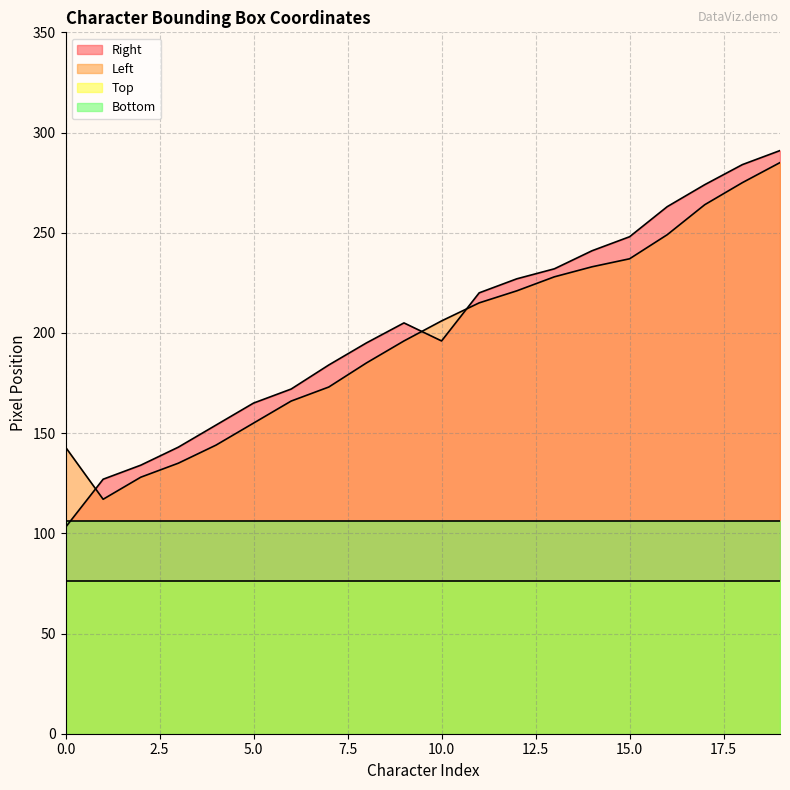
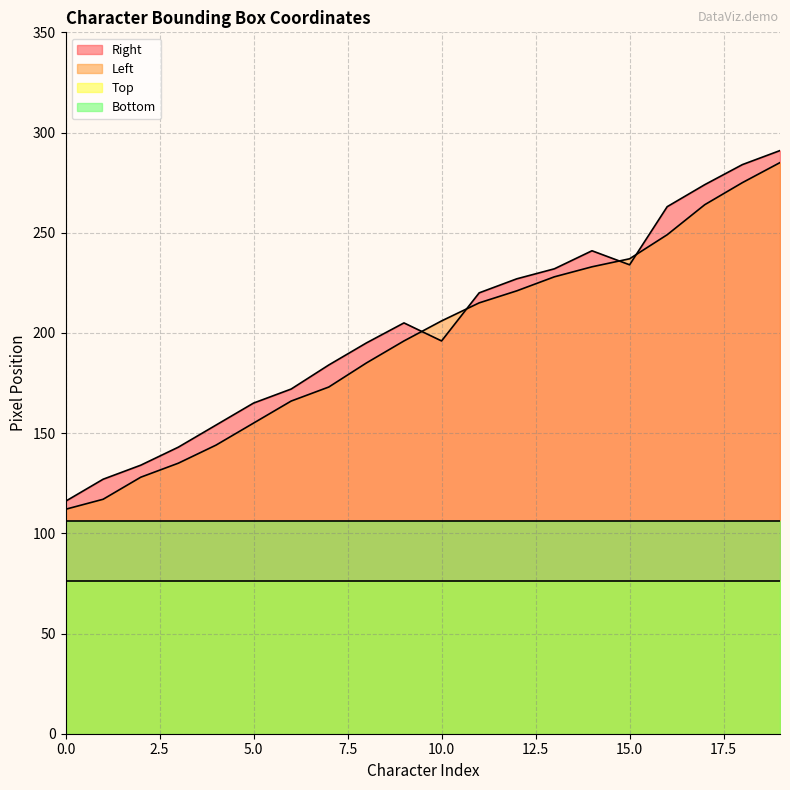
  {
    "Right": {
-     "0.0": 103,
+     "0.0": 116,
      "5.0": 165,
      "10.0": 196,
-     "15.0": 248
+     "15.0": 234
    },
    "Left": {
-     "0.0": 143,
+     "0.0": 112,
      "5.0": 155,
      "10.0": 206,
      "15.0": 237
    },
    "Top": {
      "0.0": 76,
      "5.0": 76,
      "10.0": 76,
      "15.0": 76
    },
    "Bottom": {
      "0.0": 106,
      "5.0": 106,
      "10.0": 106,
      "15.0": 106
    }
  }
